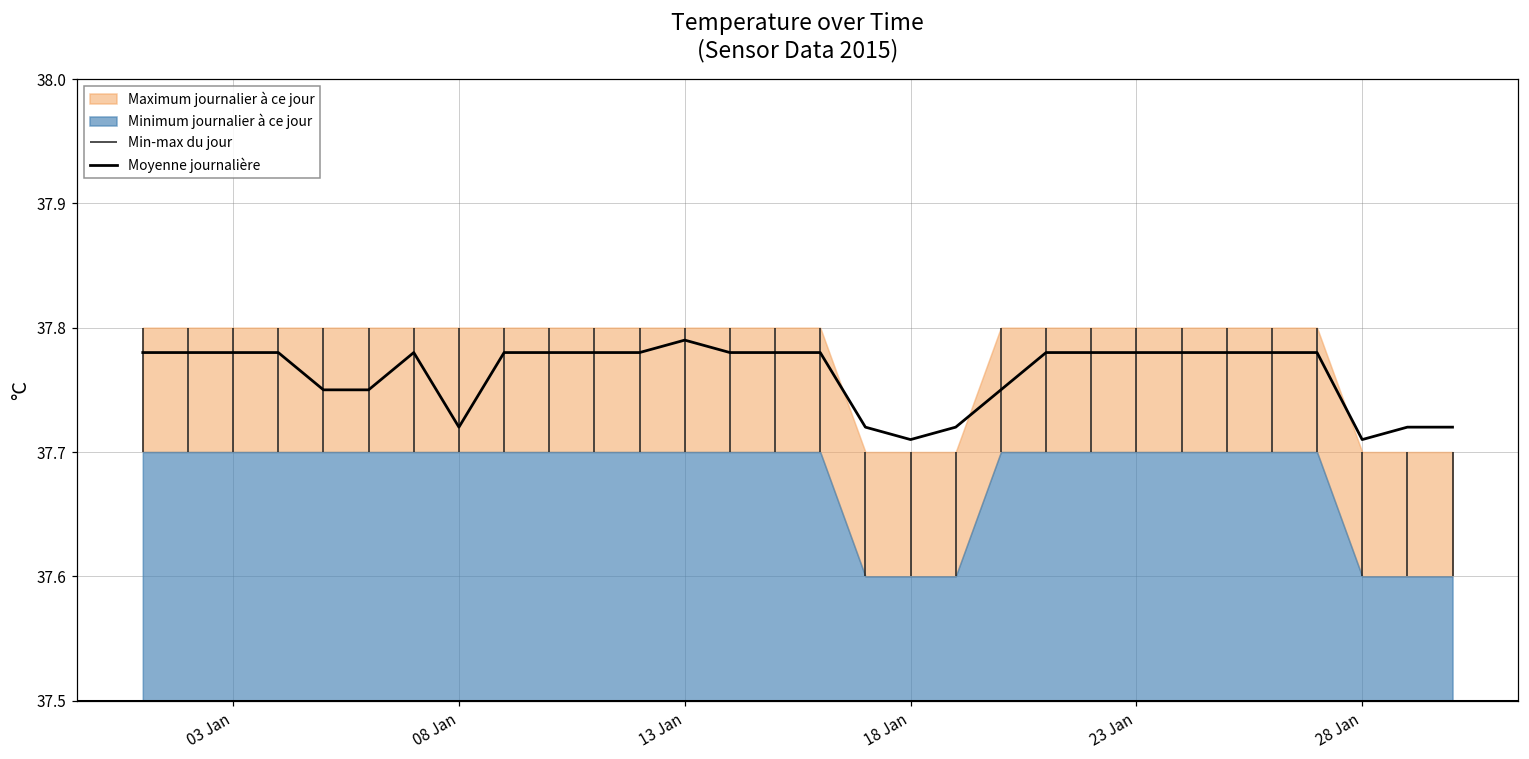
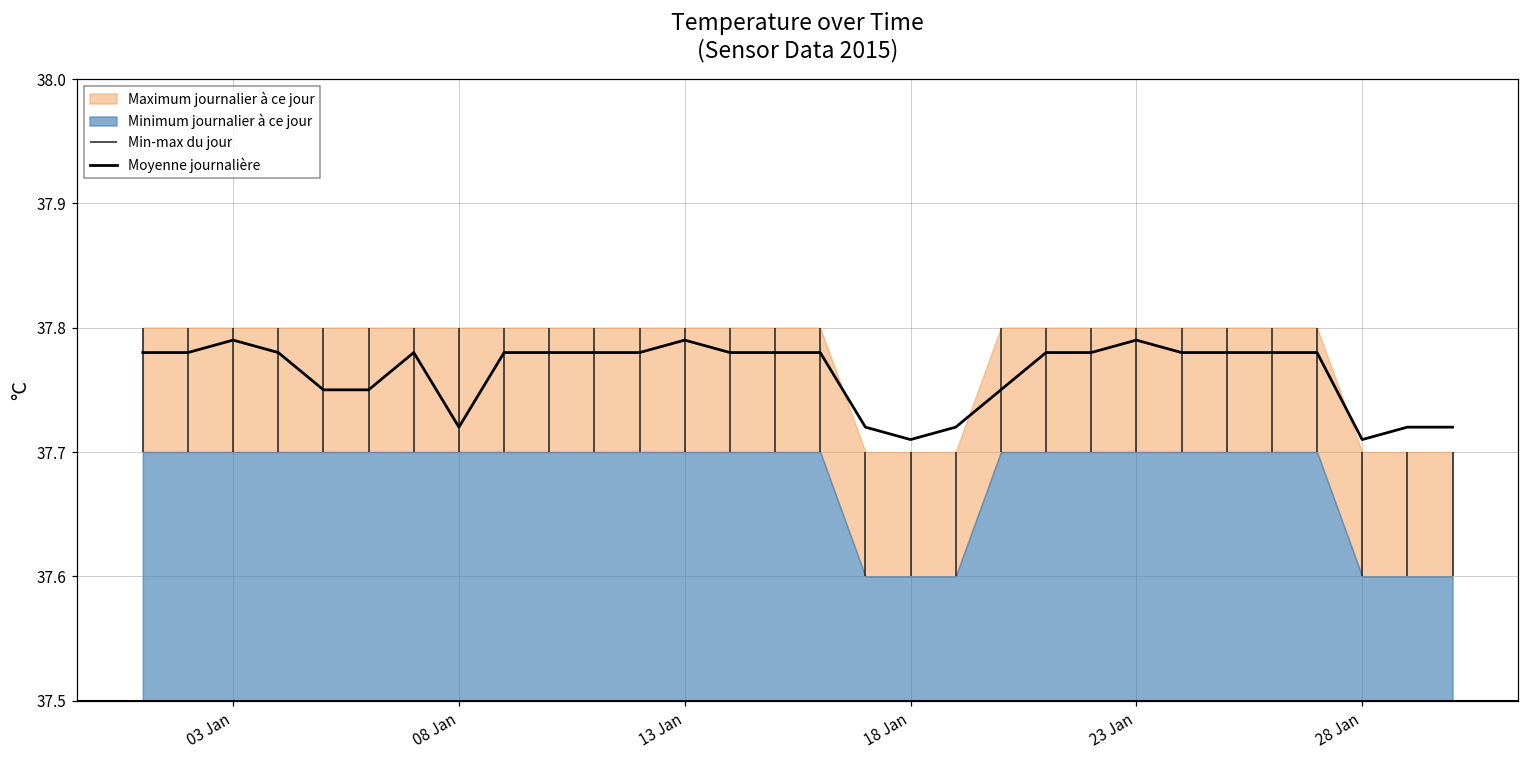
  {
    "Moyenne journalière": {
-     "03 Jan": 37.78,
+     "03 Jan": 37.79,
      "08 Jan": 37.72,
      "13 Jan": 37.79,
      "18 Jan": 37.71,
-     "23 Jan": 37.78,
+     "23 Jan": 37.79,
      "28 Jan": 37.71
    },
    "Minimum journalier à ce jour": {
      "03 Jan": 37.70,
      "08 Jan": 37.70,
      "13 Jan": 37.70,
      "18 Jan": 37.60,
      "23 Jan": 37.70,
      "28 Jan": 37.60
    }
  }
